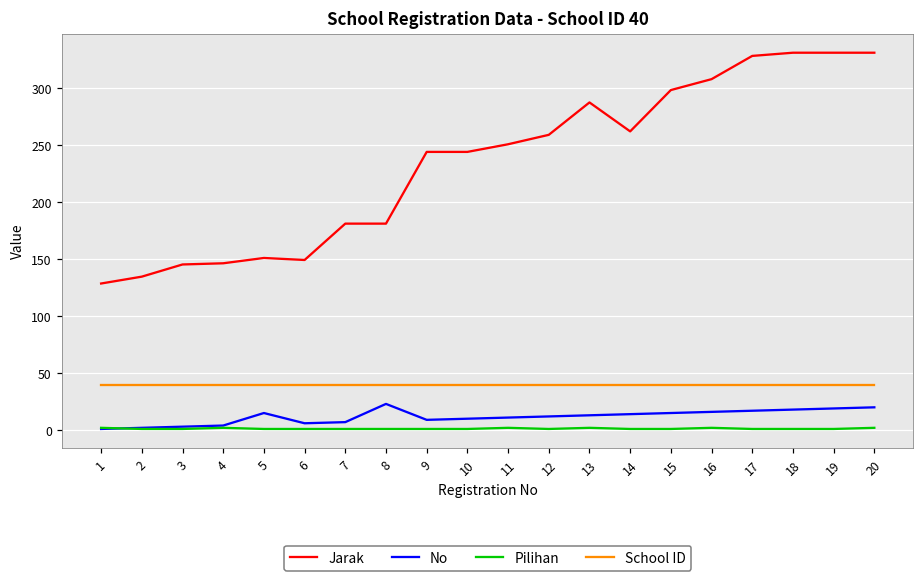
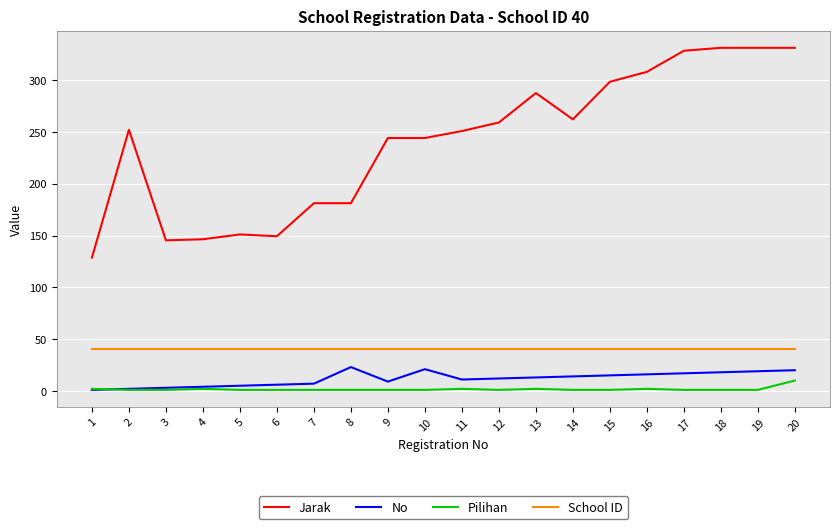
  {
    "Jarak": {
      "1": 129,
-     "2": 135,
+     "2": 252,
      "3": 145,
      "4": 146,
      "5": 151,
      "6": 149,
      "7": 181,
      "8": 181,
      "9": 244,
      "10": 244,
      "11": 251,
      "12": 259,
      "13": 288,
      "14": 262,
      "15": 299,
      "16": 308,
      "17": 329,
      "18": 331,
      "19": 331,
      "20": 331
    },
    "No": {
-     "5": 15,
+     "5": 5,
      "6": 6,
      "7": 7,
      "8": 23,
      "9": 9,
-     "10": 10,
+     "10": 21,
      "11": 11,
      "12": 12,
      "13": 13,
      "14": 14,
      "15": 15,
      "16": 16,
      "17": 17,
      "18": 18,
      "19": 19,
      "20": 20
    },
    "Pilihan": {
      "5": 1,
      "6": 1,
      "7": 1,
      "8": 1,
      "9": 1,
      "10": 1,
      "11": 2,
      "12": 1,
      "13": 2,
      "14": 1,
      "15": 1,
      "16": 2,
      "17": 1,
      "18": 1,
      "19": 1,
-     "20": 2
+     "20": 10
    },
    "School ID": {
      "1": 40,
      "2": 40,
      "3": 40,
      "4": 40,
      "5": 40,
      "6": 40,
      "7": 40,
      "8": 40,
      "9": 40,
      "10": 40,
      "11": 40,
      "12": 40,
      "13": 40,
      "14": 40,
      "15": 40,
      "16": 40,
      "17": 40,
      "18": 40,
      "19": 40,
      "20": 40
    }
  }
